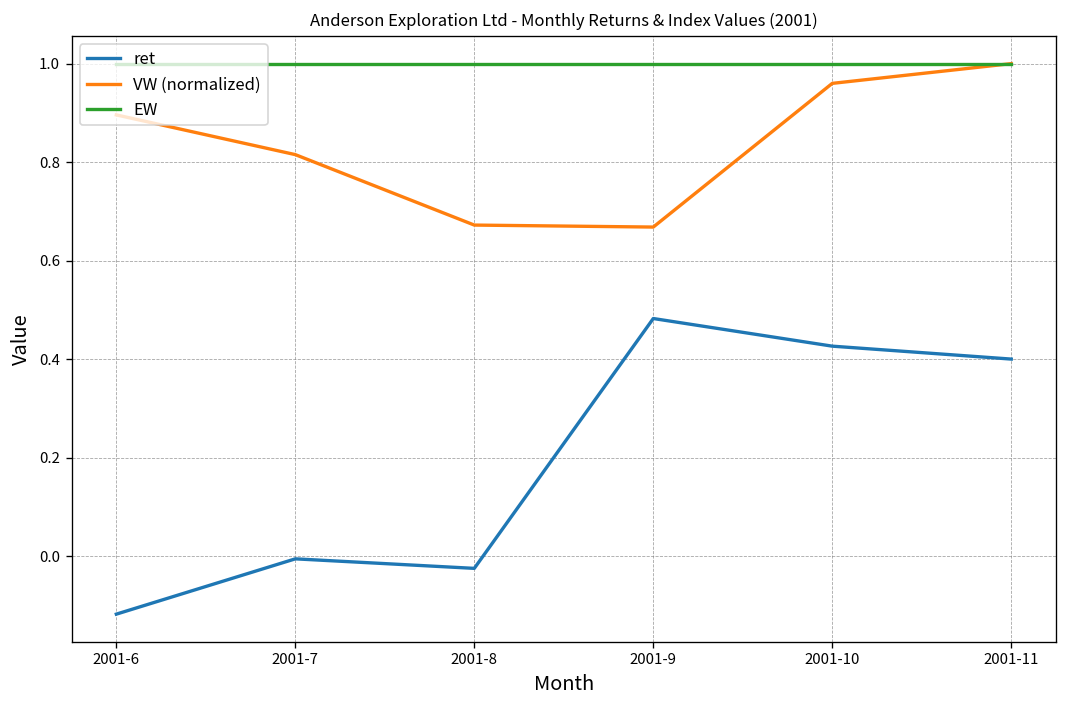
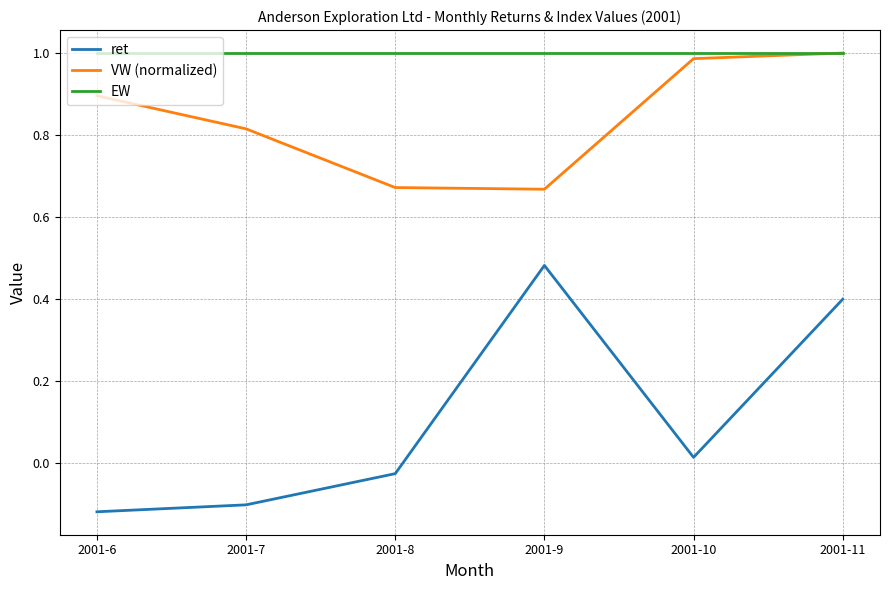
  {
    "ret": {
      "2001-6": -0.12,
-     "2001-7": -0.01,
+     "2001-7": -0.10,
      "2001-8": -0.03,
      "2001-9": 0.48,
-     "2001-10": 0.43,
+     "2001-10": 0.01,
      "2001-11": 0.40
    },
    "VW (normalized)": {
      "2001-7": 0.82,
      "2001-8": 0.67,
      "2001-9": 0.67,
-     "2001-10": 0.96
+     "2001-10": 0.99
    },
    "EW": {
      "2001-7": 1.00,
      "2001-8": 1.00,
      "2001-9": 1.00,
      "2001-10": 1.00
    }
  }
